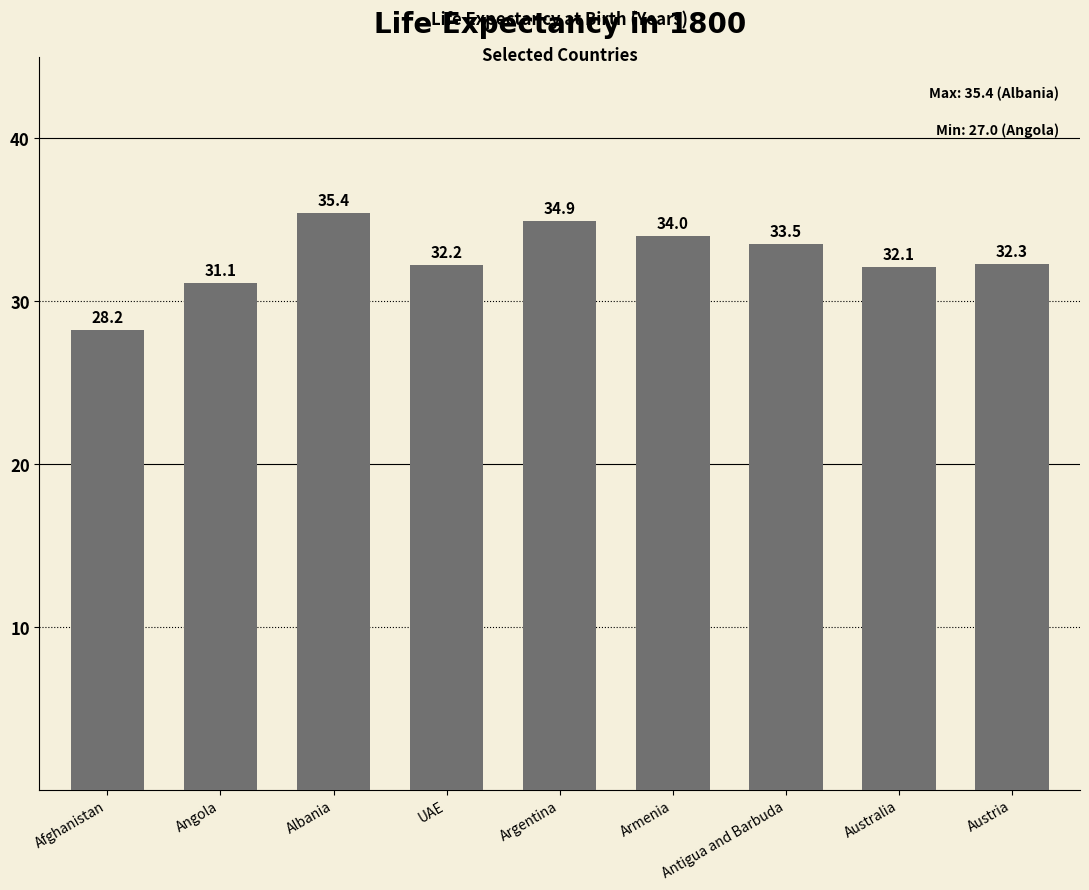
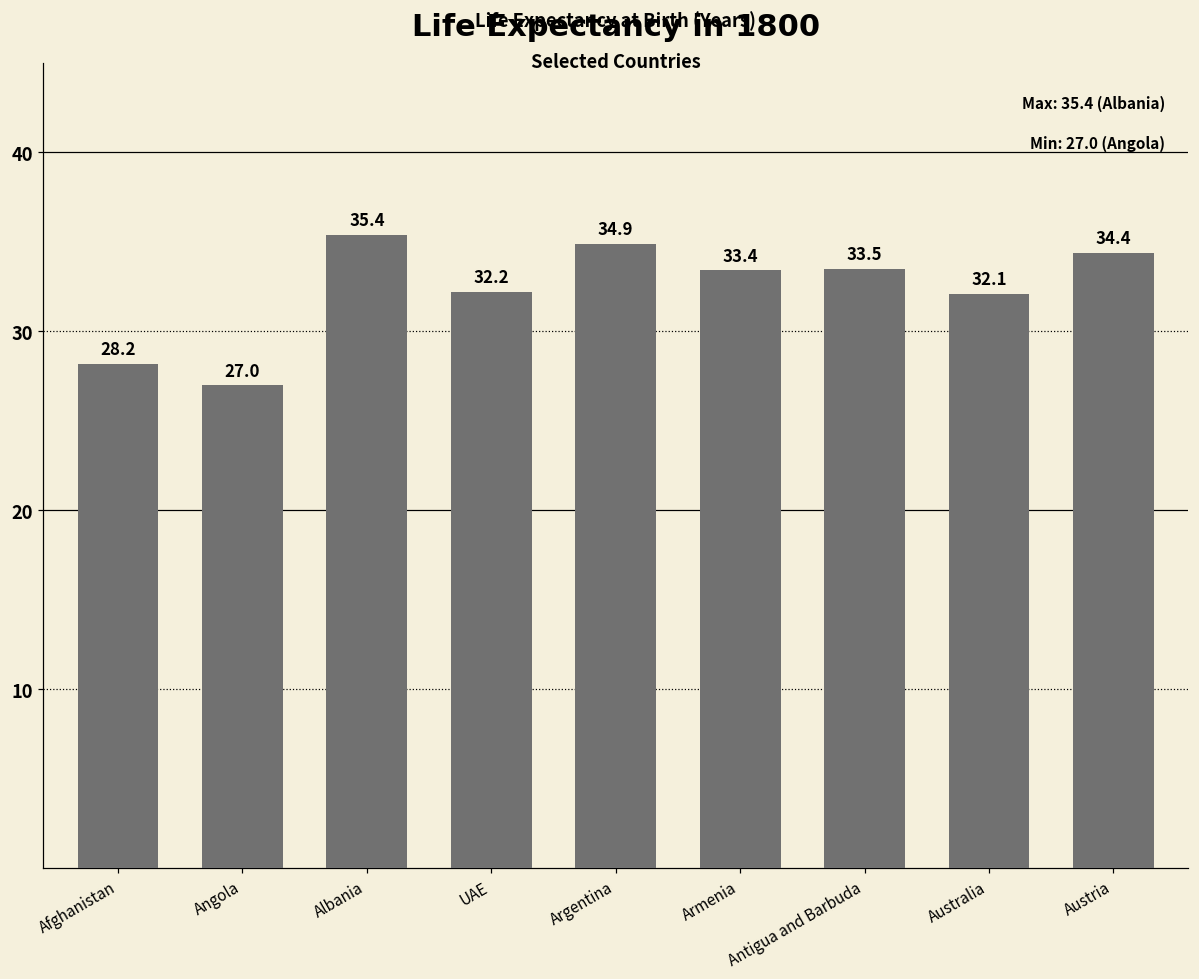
  {
    "Afghanistan": 28.2,
-   "Angola": 31.1,
+   "Angola": 27.0,
    "Albania": 35.4,
    "UAE": 32.2,
    "Argentina": 34.9,
-   "Armenia": 34.0,
+   "Armenia": 33.4,
    "Antigua and Barbuda": 33.5,
    "Australia": 32.1,
-   "Austria": 32.3
+   "Austria": 34.4
  }
